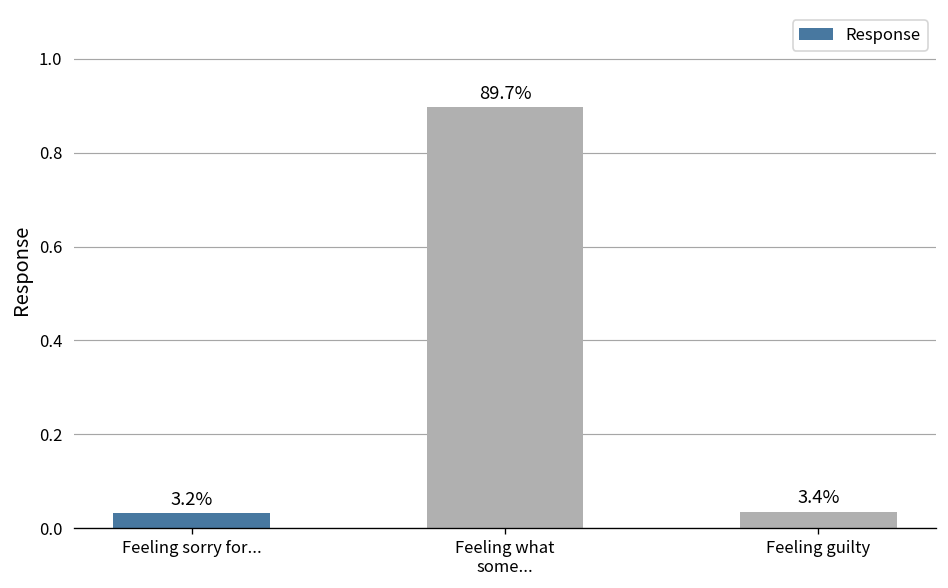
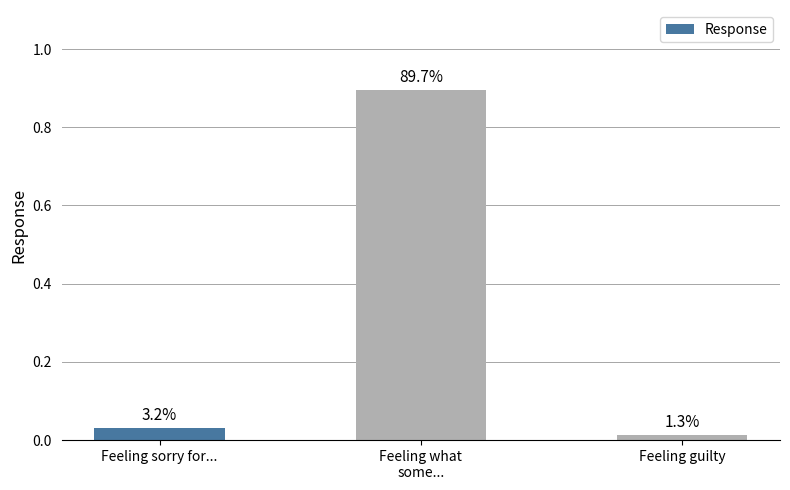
  {
    "Feeling sorry for...": "3.2%",
    "Feeling what some...": "89.7%",
-   "Feeling guilty": "3.4%"
+   "Feeling guilty": "1.3%"
  }
